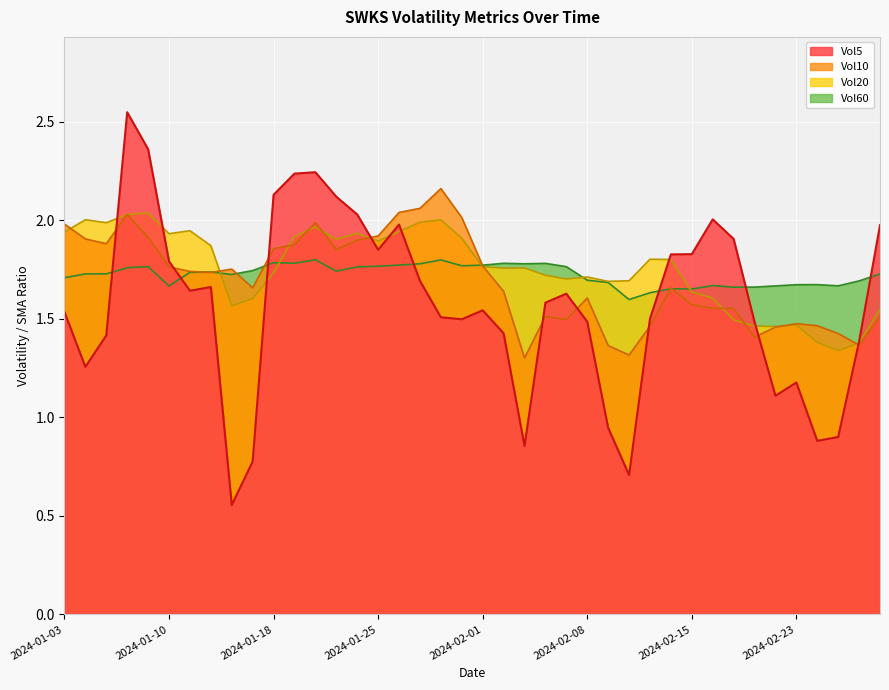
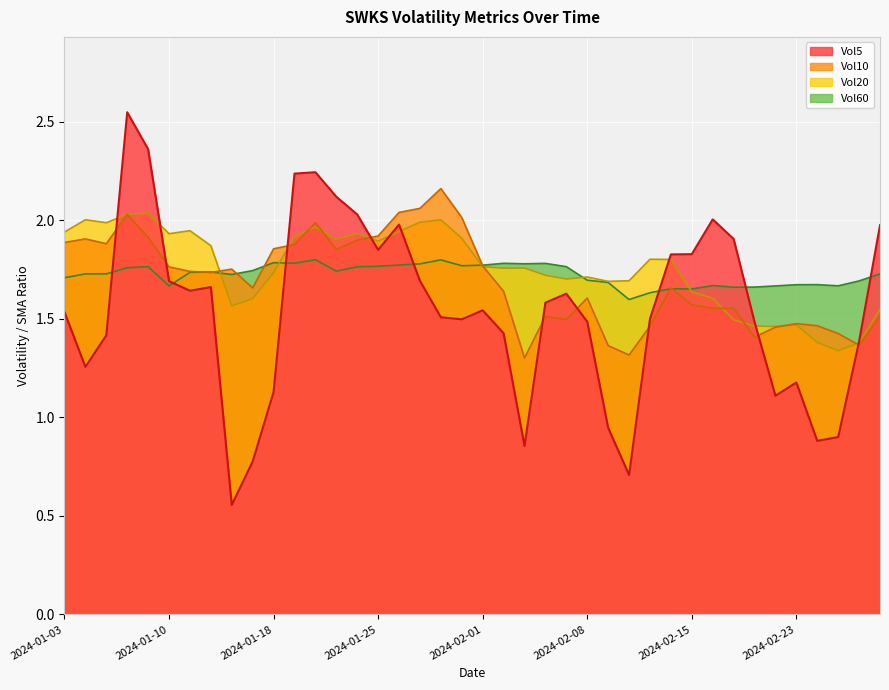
  {
    "Vol60": {
      "2024-01-03": 1.71,
      "2024-01-10": 1.67,
      "2024-01-18": 1.79,
      "2024-01-25": 1.77,
      "2024-02-08": 1.70,
      "2024-02-15": 1.65,
      "2024-02-23": 1.67
    },
    "Vol20": {
      "2024-01-03": 1.94,
      "2024-01-10": 1.93,
      "2024-01-18": 1.73,
      "2024-01-25": 1.90,
      "2024-02-08": 1.71,
      "2024-02-15": 1.64
    },
    "Vol10": {
-     "2024-01-03": 1.98,
+     "2024-01-03": 1.89,
      "2024-01-10": 1.76,
      "2024-01-18": 1.86,
      "2024-01-25": 1.92,
      "2024-02-08": 1.61,
      "2024-02-15": 1.57
    },
    "Vol5": {
      "2024-01-03": 1.53,
-     "2024-01-10": 1.79,
-     "2024-01-18": 2.13,
+     "2024-01-10": 1.69,
+     "2024-01-18": 1.13,
      "2024-01-25": 1.85,
      "2024-02-01": 1.54,
      "2024-02-08": 1.49,
      "2024-02-15": 1.83,
      "2024-02-23": 1.18
    }
  }
